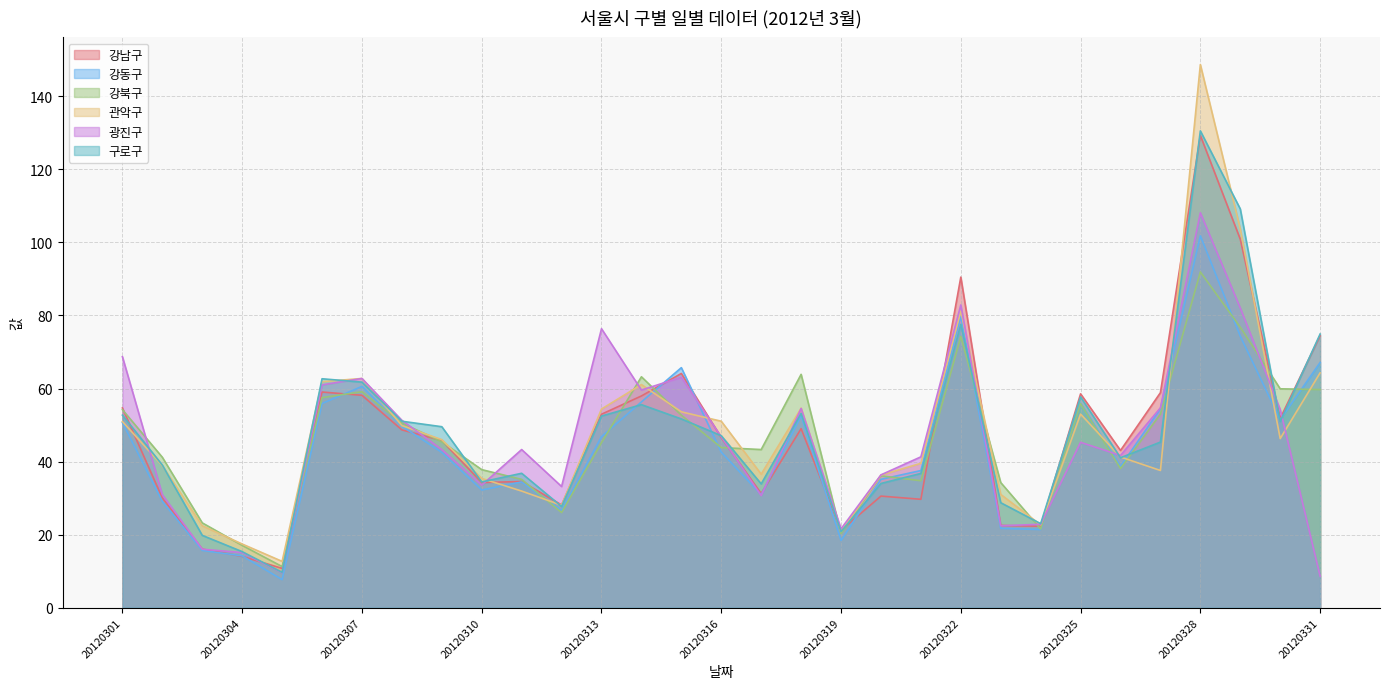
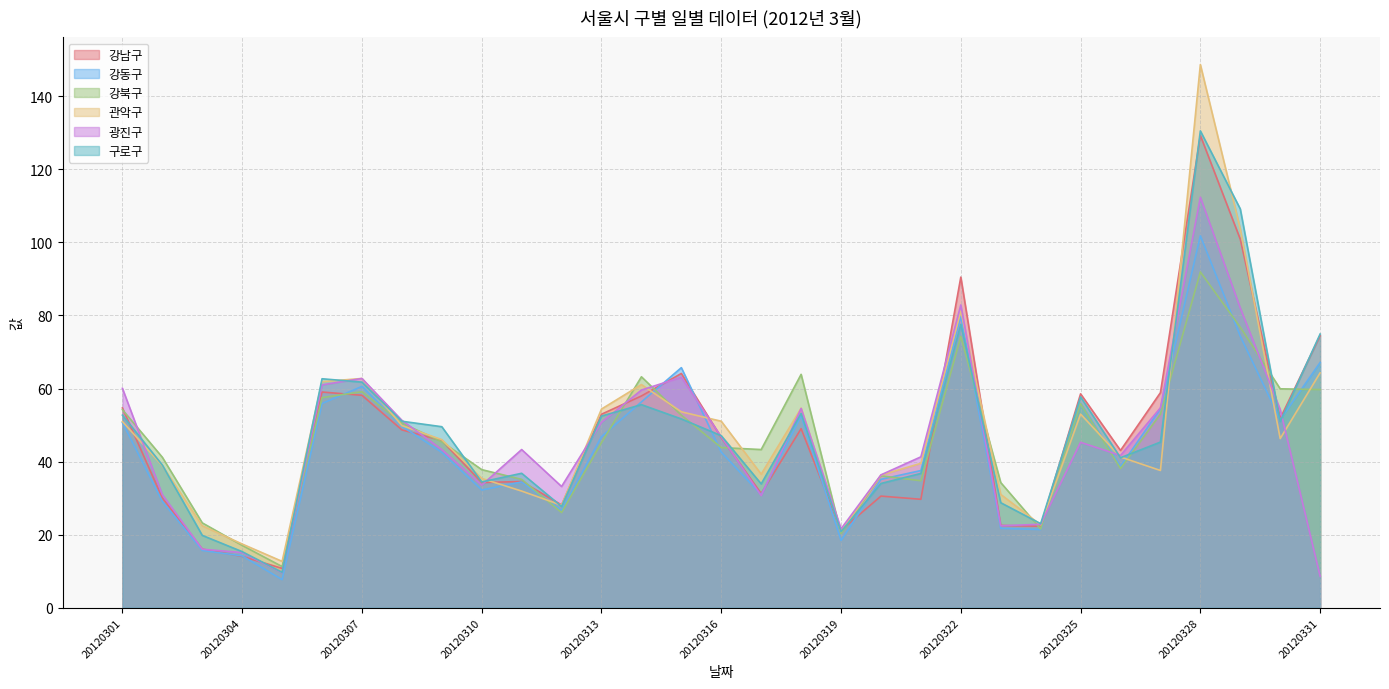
  {
    "강남구": {
      "20120307": 58,
      "20120322": 91,
      "20120325": 59,
      "20120328": 129
    },
    "광진구": {
-     "20120301": 69,
+     "20120301": 60,
      "20120310": 34,
-     "20120313": 76,
+     "20120313": 51,
      "20120322": 83,
      "20120325": 45,
-     "20120328": 108,
+     "20120328": 112,
      "20120331": 9
    }
  }
